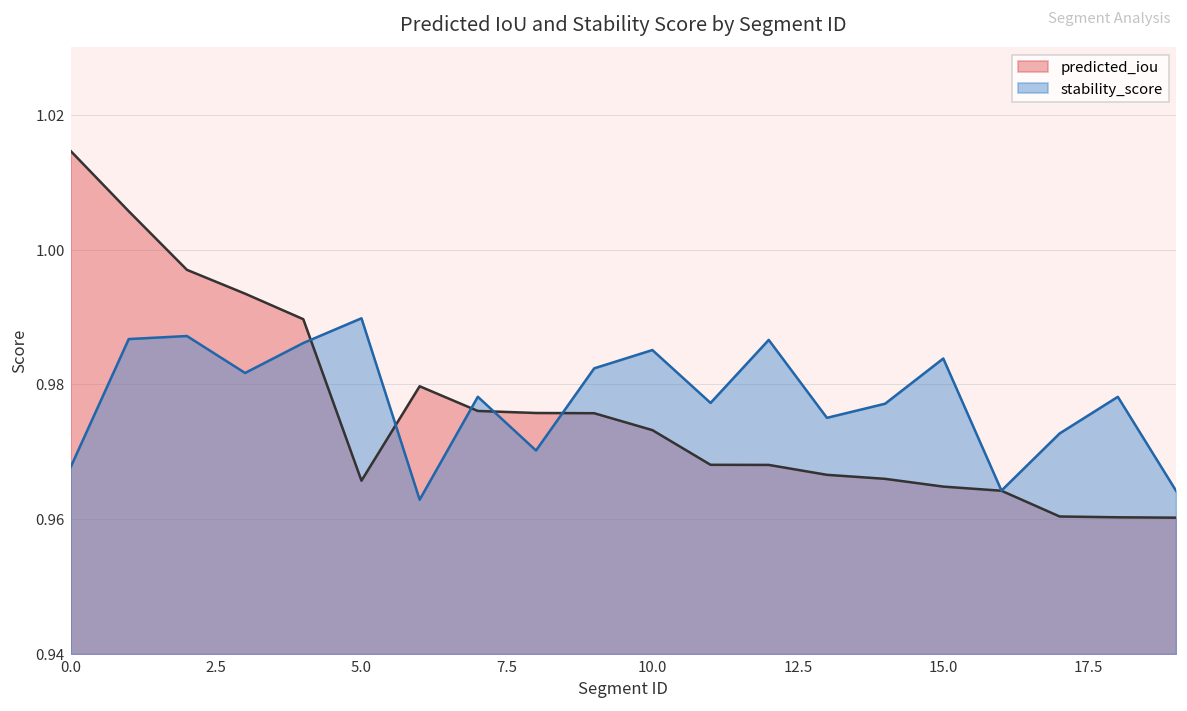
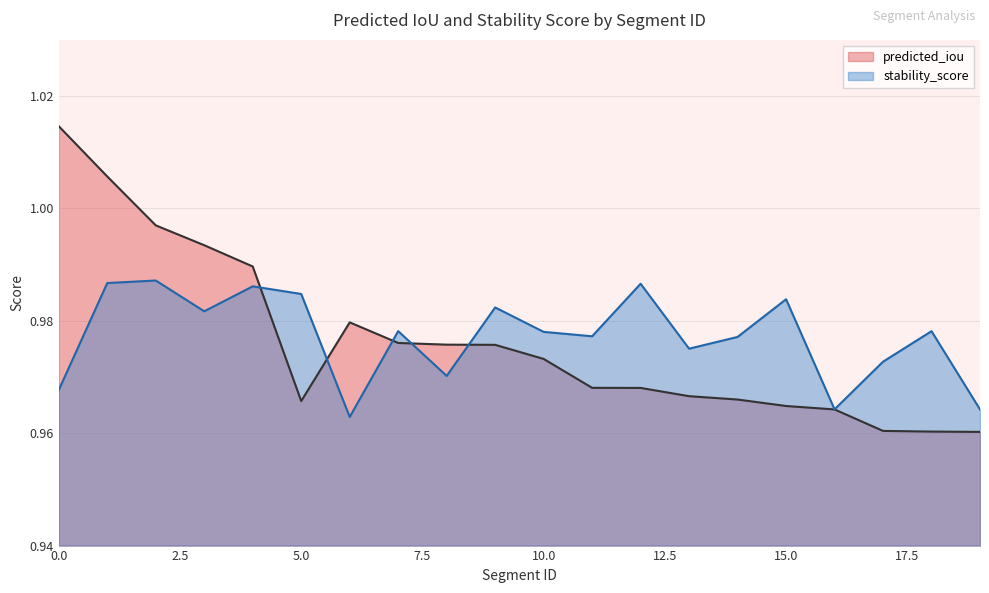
  {
    "predicted_iou": {
      "0.0": 1.015,
      "5.0": 0.966,
      "10.0": 0.973,
      "15.0": 0.965
    },
    "stability_score": {
      "0.0": 0.968,
-     "5.0": 0.990,
-     "10.0": 0.985,
+     "5.0": 0.985,
+     "10.0": 0.978,
      "15.0": 0.984
    }
  }
